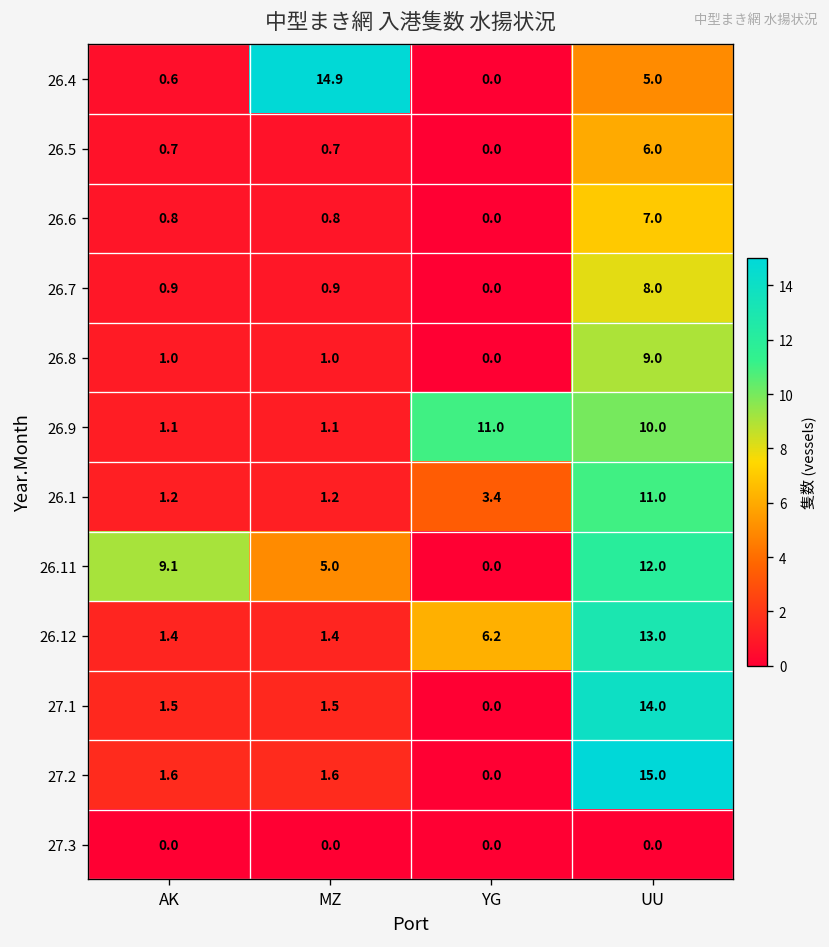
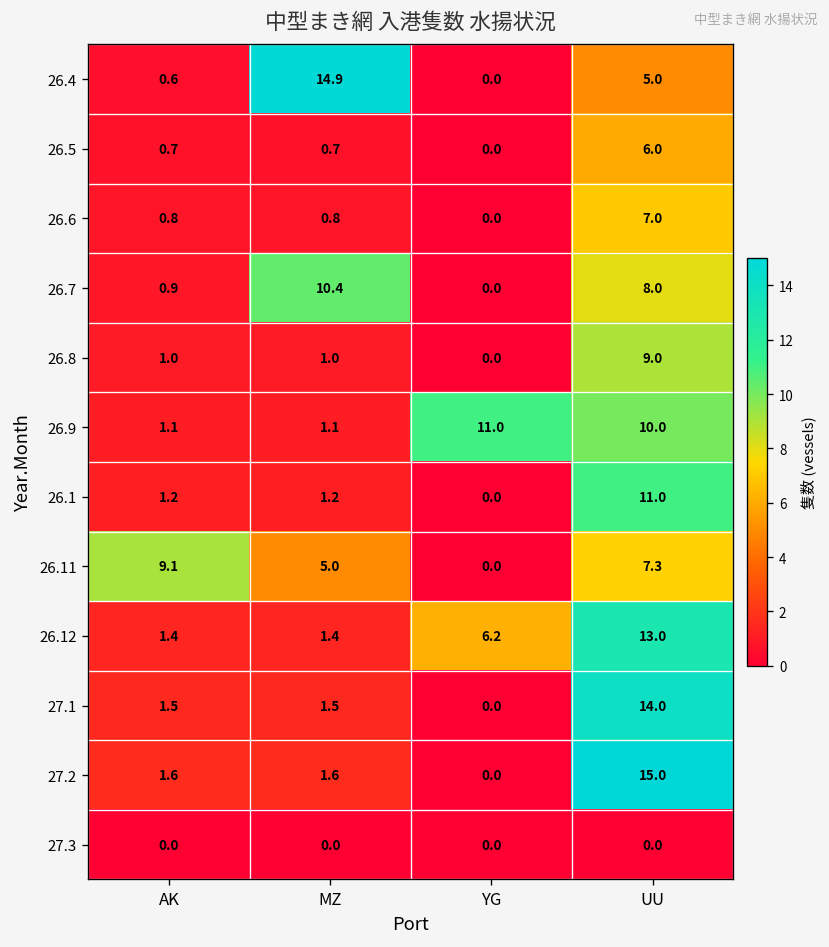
  {
    "26.4": {
      "AK": 0.6,
      "MZ": 14.9,
      "YG": 0.0,
      "UU": 5.0
    },
    "26.5": {
      "AK": 0.7,
      "MZ": 0.7,
      "YG": 0.0,
      "UU": 6.0
    },
    "26.6": {
      "AK": 0.8,
      "MZ": 0.8,
      "YG": 0.0,
      "UU": 7.0
    },
    "26.7": {
      "AK": 0.9,
-     "MZ": 0.9,
+     "MZ": 10.4,
      "YG": 0.0,
      "UU": 8.0
    },
    "26.8": {
      "AK": 1.0,
      "MZ": 1.0,
      "YG": 0.0,
      "UU": 9.0
    },
    "26.9": {
      "AK": 1.1,
      "MZ": 1.1,
      "YG": 11.0,
      "UU": 10.0
    },
    "26.1": {
      "AK": 1.2,
      "MZ": 1.2,
-     "YG": 3.4,
+     "YG": 0.0,
      "UU": 11.0
    },
    "26.11": {
      "AK": 9.1,
      "MZ": 5.0,
      "YG": 0.0,
-     "UU": 12.0
+     "UU": 7.3
    },
    "26.12": {
      "AK": 1.4,
      "MZ": 1.4,
      "YG": 6.2,
      "UU": 13.0
    },
    "27.1": {
      "AK": 1.5,
      "MZ": 1.5,
      "YG": 0.0,
      "UU": 14.0
    },
    "27.2": {
      "AK": 1.6,
      "MZ": 1.6,
      "YG": 0.0,
      "UU": 15.0
    },
    "27.3": {
      "AK": 0.0,
      "MZ": 0.0,
      "YG": 0.0,
      "UU": 0.0
    }
  }
